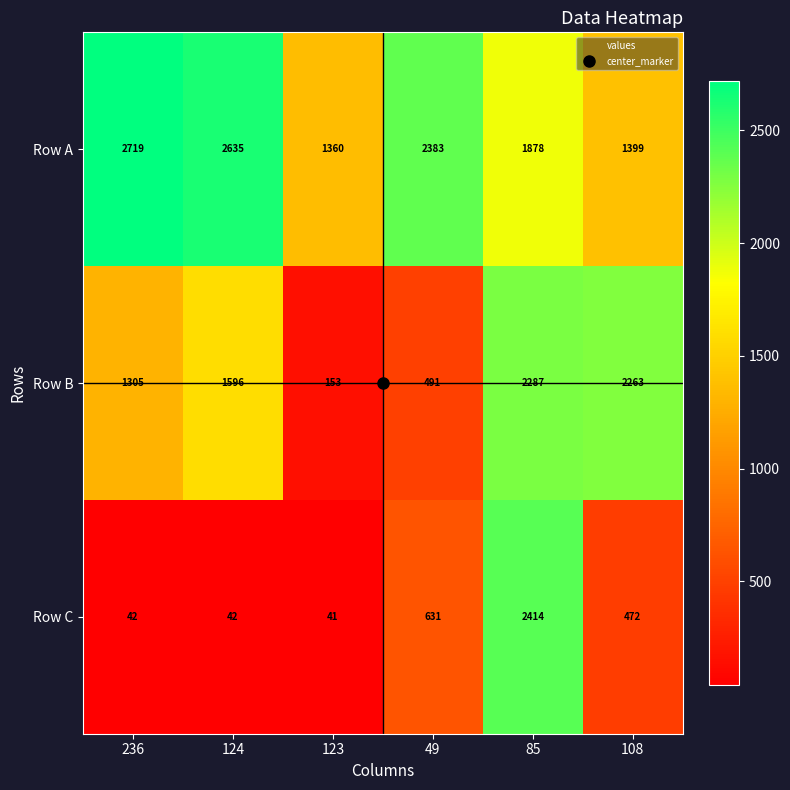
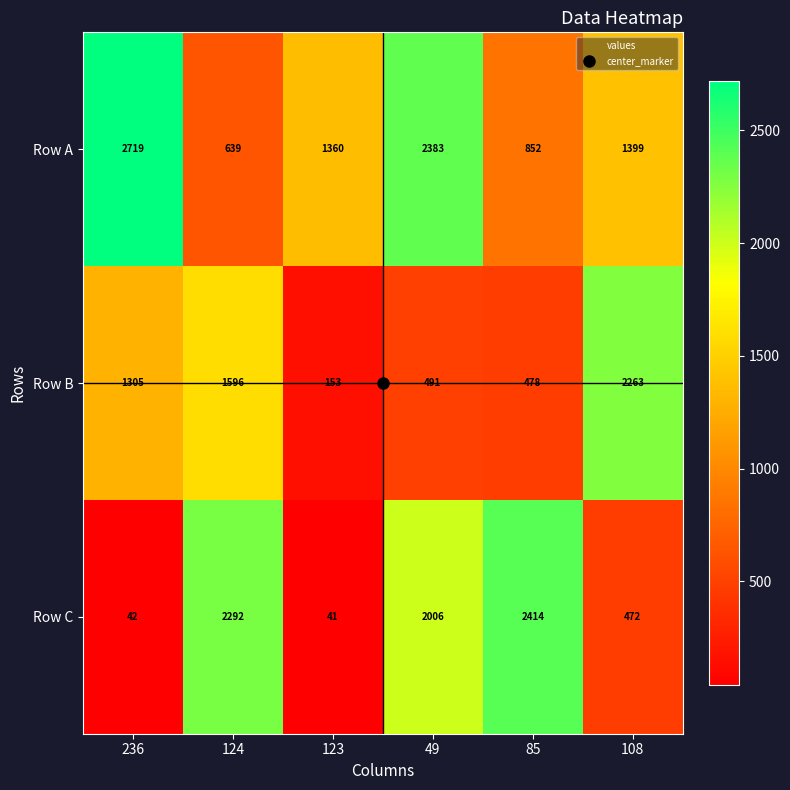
  {
    "Row A": {
      "236": 2719,
-     "124": 2635,
+     "124": 639,
      "123": 1360,
      "49": 2383,
-     "85": 1878,
+     "85": 852,
      "108": 1399
    },
    "Row B": {
      "236": 1305,
      "124": 1596,
      "123": 153,
      "49": 491,
-     "85": 2287,
+     "85": 478,
      "108": 2263
    },
    "Row C": {
      "236": 42,
-     "124": 42,
+     "124": 2292,
      "123": 41,
-     "49": 631,
+     "49": 2006,
      "85": 2414,
      "108": 472
    }
  }
